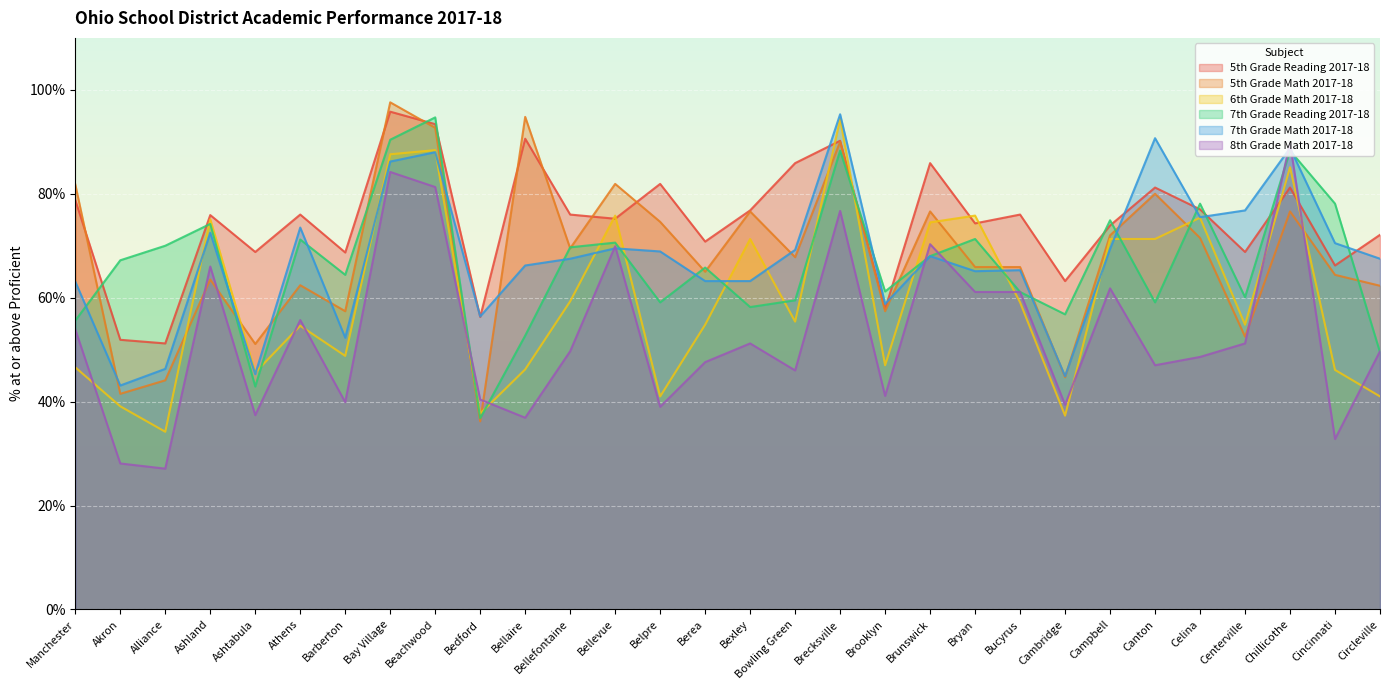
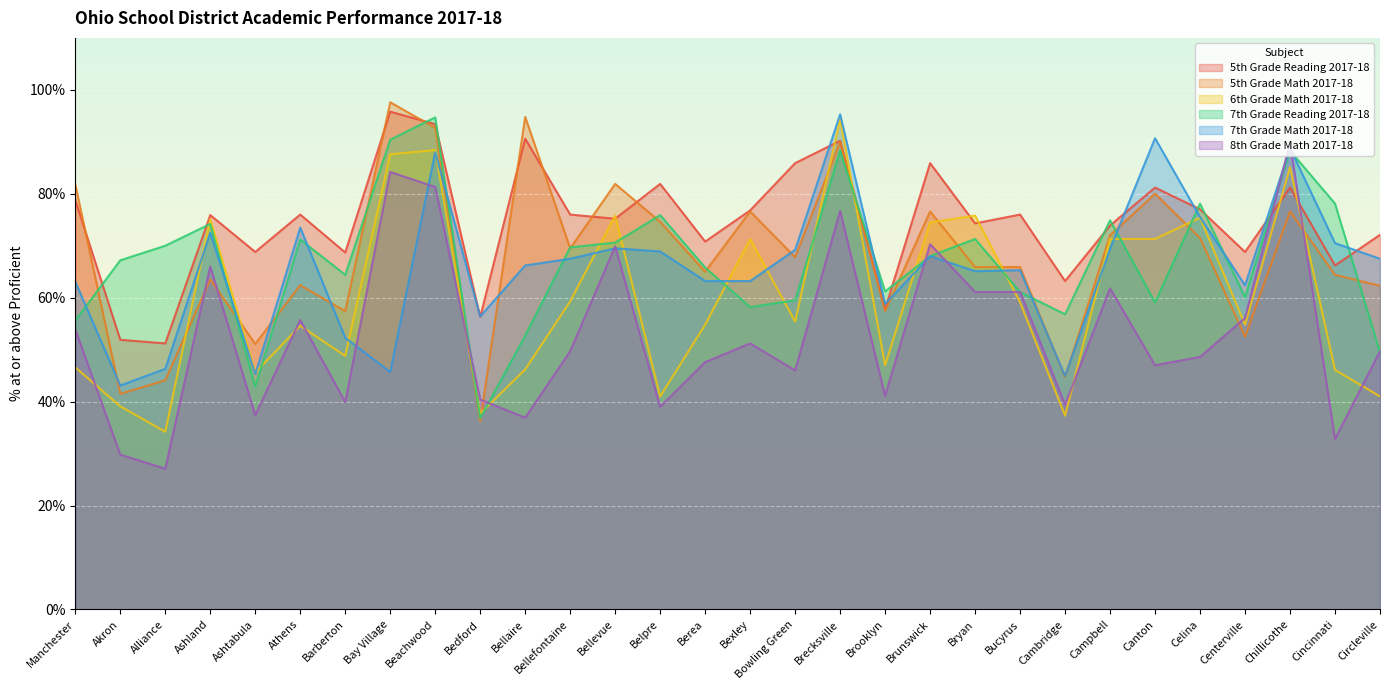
  {
    "7th Grade Reading 2017-18": {
      "Manchester": "56%",
      "Akron": "67%",
      "Alliance": "70%",
      "Ashland": "74%",
      "Ashtabula": "43%",
      "Athens": "71%",
      "Barberton": "64%",
      "Bay Village": "90%",
      "Beachwood": "95%",
      "Bedford": "37%",
      "Bellaire": "53%",
      "Bellevue": "71%",
-     "Belpre": "59%",
+     "Belpre": "76%",
      "Berea": "66%",
      "Bexley": "58%",
      "Bowling Green": "60%",
      "Brecksville": "88%",
      "Brooklyn": "61%",
      "Bryan": "71%",
      "Cambridge": "57%",
      "Campbell": "75%",
      "Canton": "59%",
      "Celina": "78%",
      "Centerville": "60%",
      "Cincinnati": "78%"
    },
    "7th Grade Math 2017-18": {
      "Manchester": "63%",
      "Akron": "43%",
      "Alliance": "46%",
      "Ashland": "73%",
      "Athens": "74%",
      "Barberton": "52%",
-     "Bay Village": "86%",
+     "Bay Village": "46%",
      "Bellaire": "66%",
      "Bellefontaine": "68%",
      "Belpre": "69%",
      "Berea": "63%",
      "Bexley": "63%",
      "Bowling Green": "69%",
      "Brecksville": "95%",
      "Brooklyn": "59%",
      "Bryan": "65%",
      "Bucyrus": "65%",
      "Campbell": "69%",
      "Canton": "91%",
-     "Centerville": "77%",
+     "Centerville": "62%",
      "Cincinnati": "71%",
      "Circleville": "68%"
    },
    "8th Grade Math 2017-18": {
      "Manchester": "54%",
-     "Akron": "28%",
+     "Akron": "30%",
      "Alliance": "27%",
      "Ashland": "66%",
      "Ashtabula": "37%",
      "Athens": "56%",
      "Barberton": "40%",
      "Bay Village": "84%",
      "Beachwood": "81%",
      "Bedford": "40%",
      "Bellaire": "37%",
      "Bellefontaine": "50%",
      "Belpre": "39%",
      "Berea": "48%",
      "Bexley": "51%",
      "Bowling Green": "46%",
      "Brecksville": "77%",
      "Brooklyn": "41%",
      "Brunswick": "70%",
      "Bryan": "61%",
      "Cambridge": "39%",
      "Campbell": "62%",
      "Canton": "47%",
      "Celina": "49%",
-     "Centerville": "51%",
+     "Centerville": "56%",
      "Cincinnati": "33%"
    }
  }
